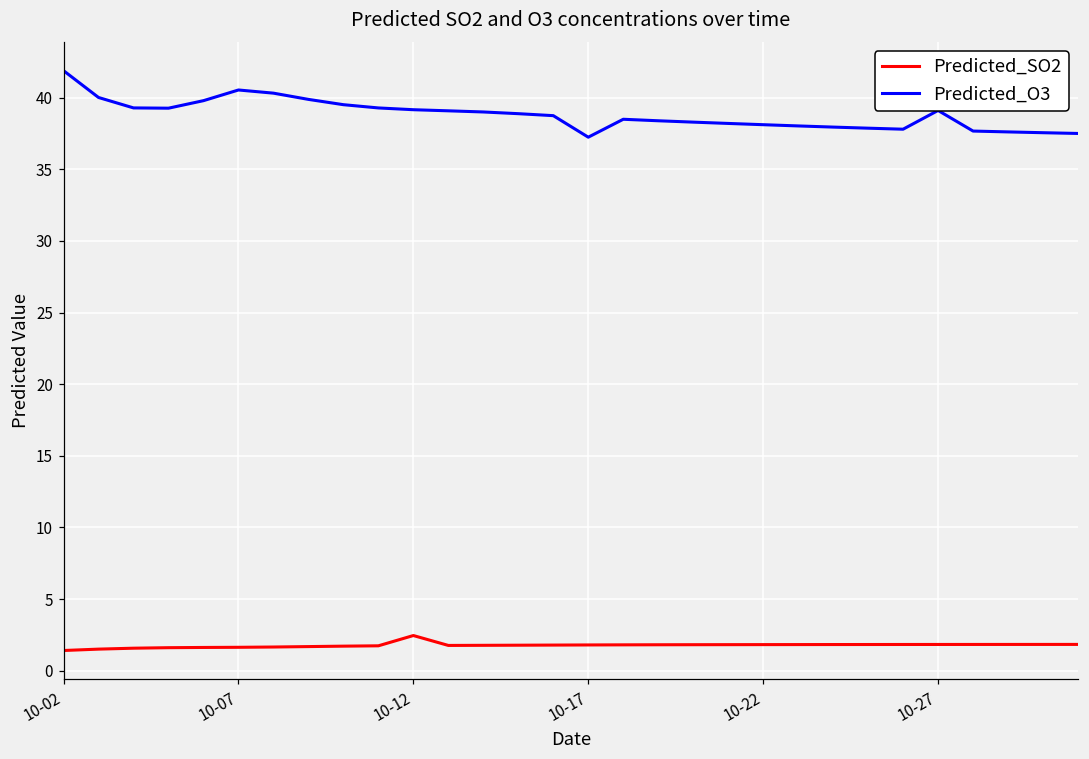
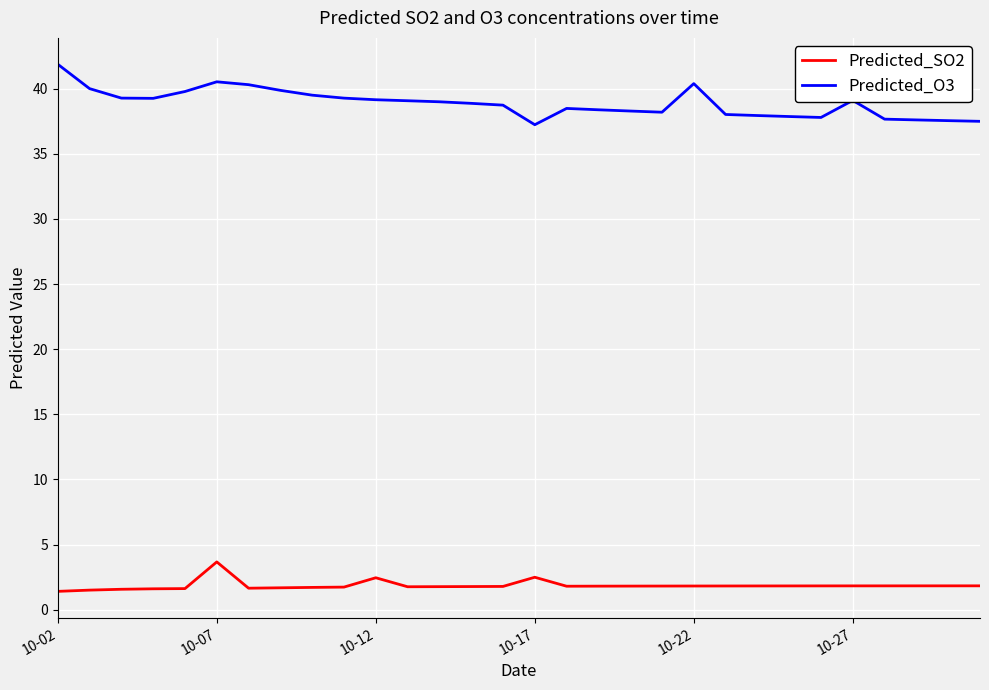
  {
    "Predicted_SO2": {
      "10-02": 1.4,
-     "10-07": 1.6,
+     "10-07": 3.7,
      "10-12": 2.5,
-     "10-17": 1.8,
+     "10-17": 2.5,
      "10-22": 1.8,
      "10-27": 1.8
    },
    "Predicted_O3": {
      "10-02": 41.9,
      "10-07": 40.5,
      "10-12": 39.2,
      "10-17": 37.2,
-     "10-22": 38.1
+     "10-22": 40.4
    }
  }
